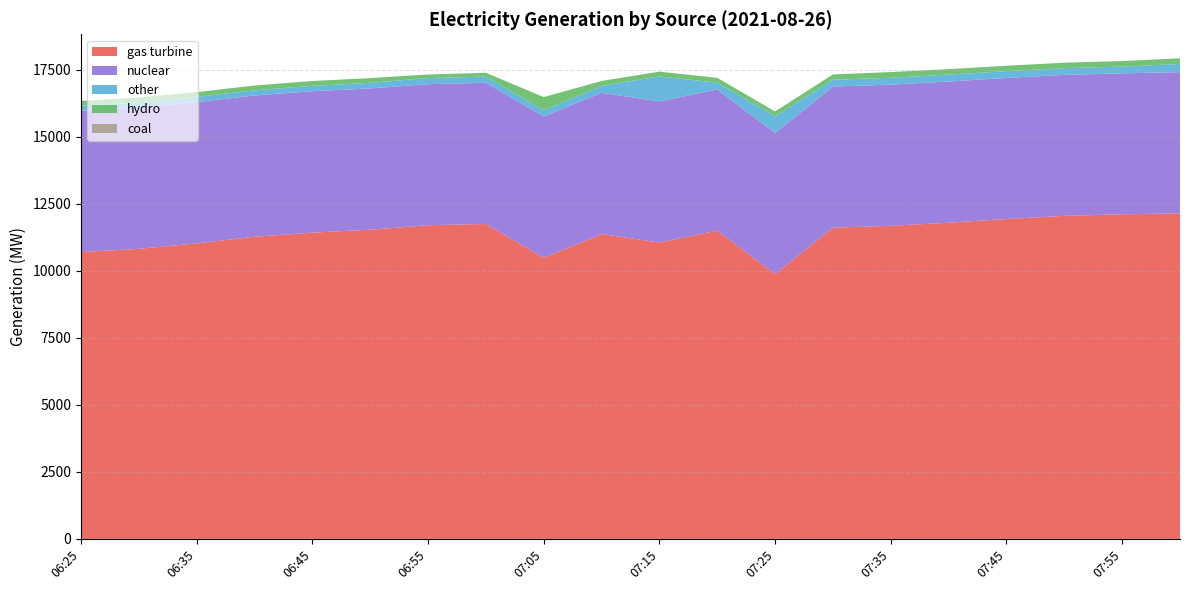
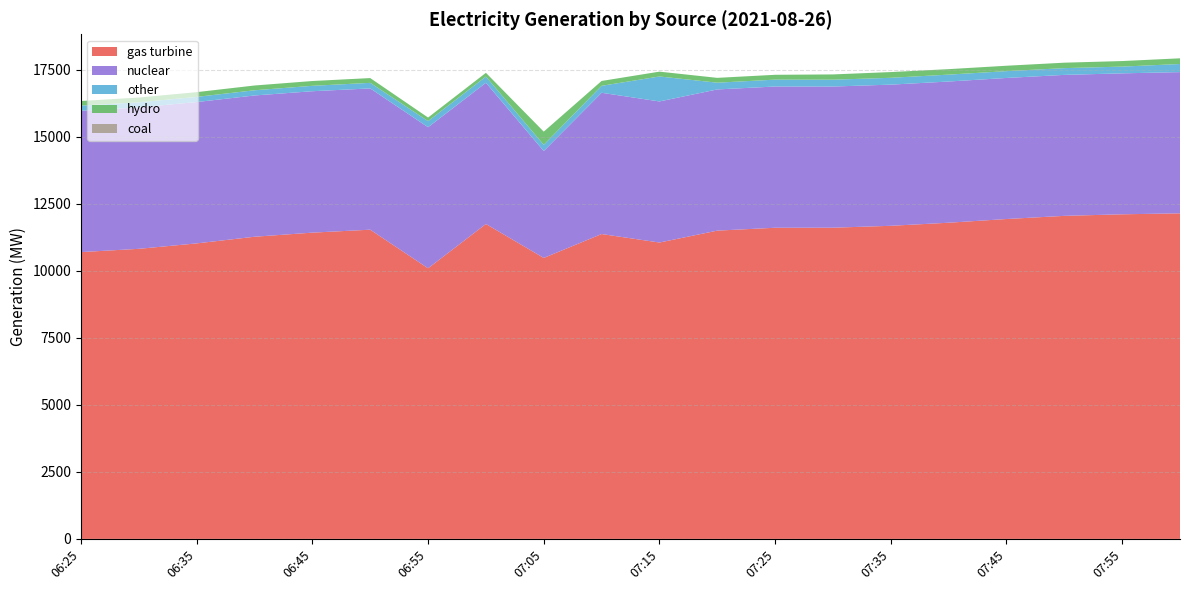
  {
    "gas turbine": {
      "06:25": 10700,
      "06:35": 11000,
      "06:45": 11400,
-     "06:55": 11700,
+     "06:55": 10100,
      "07:05": 10500,
      "07:15": 11100,
-     "07:25": 9900,
+     "07:25": 11600,
      "07:35": 11700,
      "07:45": 11900,
      "07:55": 12100
    },
    "nuclear": {
      "06:25": 5300,
      "06:45": 5300,
      "06:55": 5300,
-     "07:05": 5300,
+     "07:05": 4000,
      "07:15": 5300,
      "07:25": 5300,
      "07:35": 5300,
      "07:45": 5300,
      "07:55": 5300
    },
    "other": {
      "06:25": 200,
      "06:45": 200,
      "06:55": 200,
      "07:05": 200,
      "07:15": 900,
-     "07:25": 600,
+     "07:25": 300,
      "07:35": 300,
      "07:45": 300,
      "07:55": 300
    }
  }
